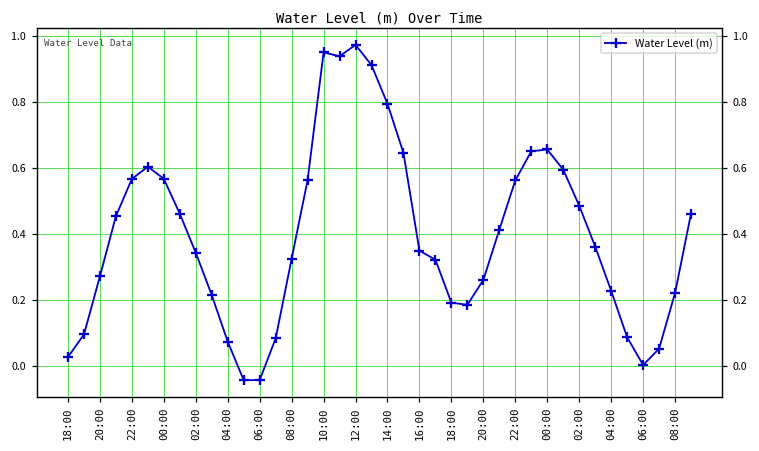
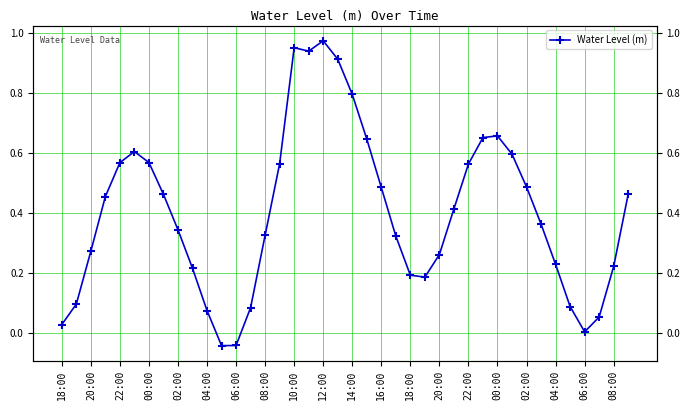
  {
    "10:00": 0.95,
    "12:00": 0.97,
    "14:00": 0.80,
-   "16:00": 0.35
+   "16:00": 0.48
  }
